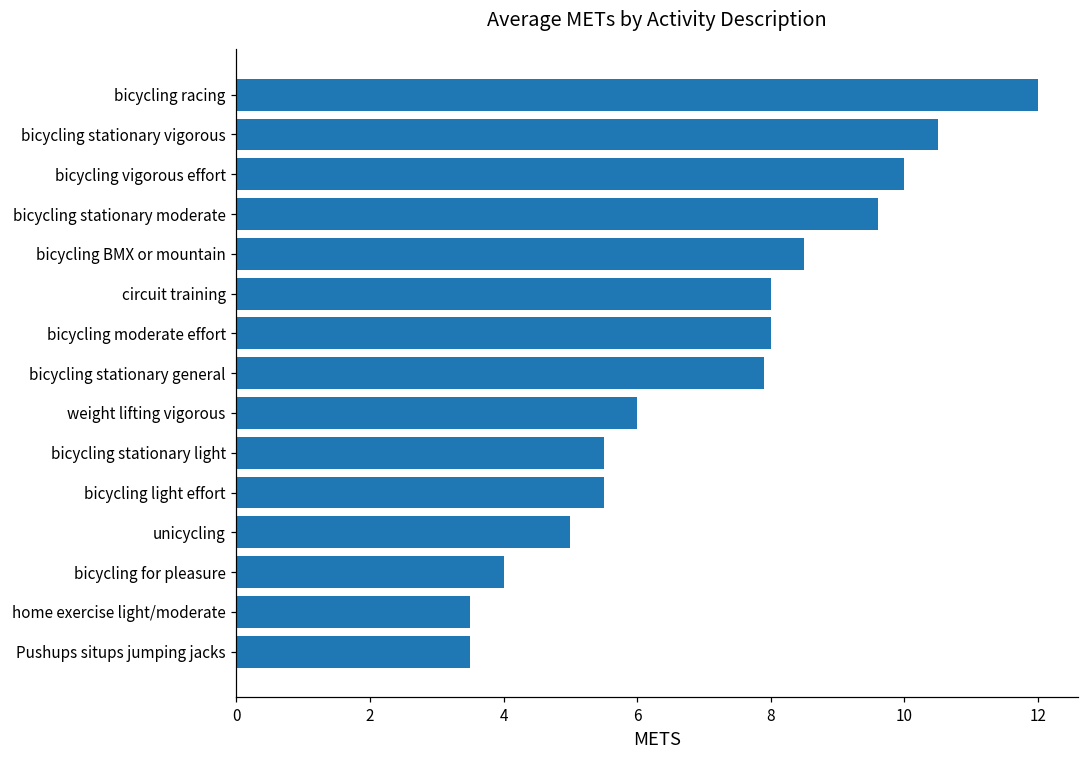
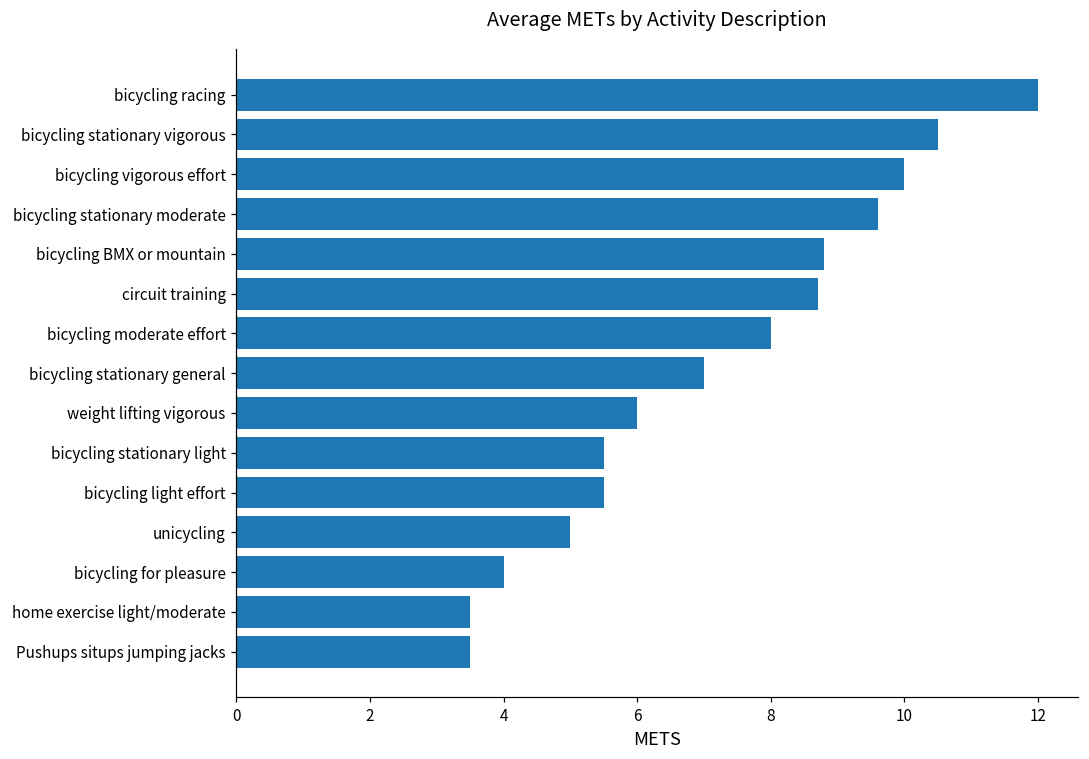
  {
    "bicycling racing": 12.0,
    "bicycling stationary vigorous": 10.5,
    "bicycling vigorous effort": 10.0,
    "bicycling stationary moderate": 9.6,
-   "bicycling BMX or mountain": 8.5,
-   "circuit training": 8.0,
+   "bicycling BMX or mountain": 8.8,
+   "circuit training": 8.7,
    "bicycling moderate effort": 8.0,
-   "bicycling stationary general": 7.9,
+   "bicycling stationary general": 7.0,
    "weight lifting vigorous": 6.0,
    "bicycling stationary light": 5.5,
    "bicycling light effort": 5.5,
    "unicycling": 5.0,
    "bicycling for pleasure": 4.0,
    "home exercise light/moderate": 3.5,
    "Pushups situps jumping jacks": 3.5
  }
